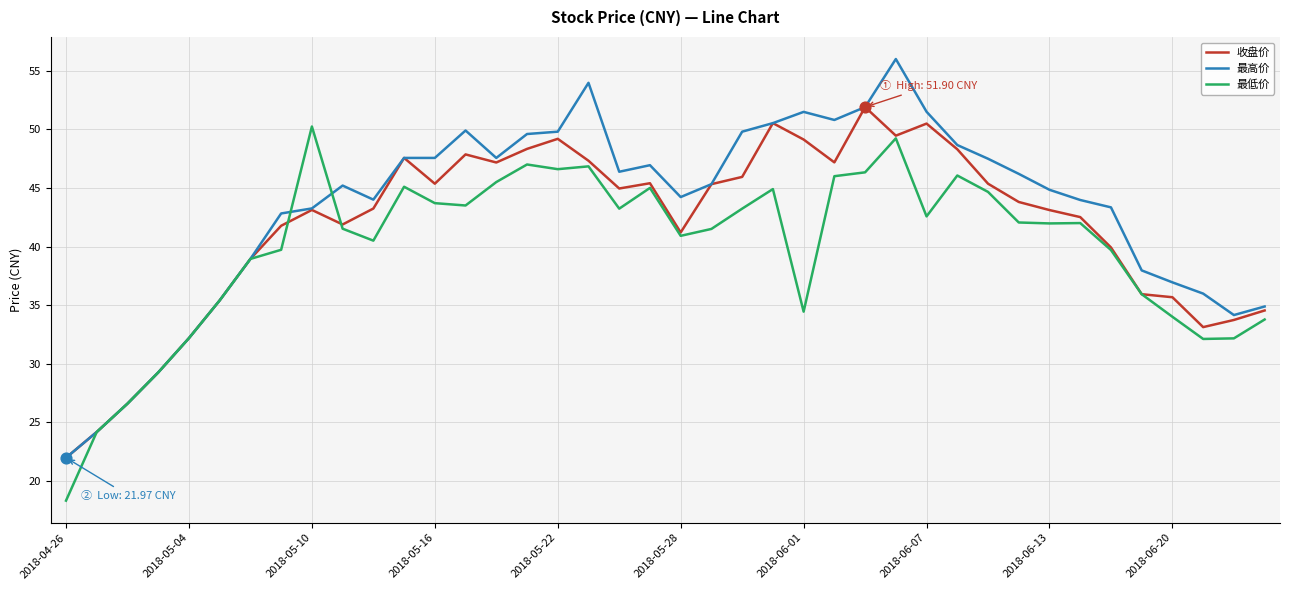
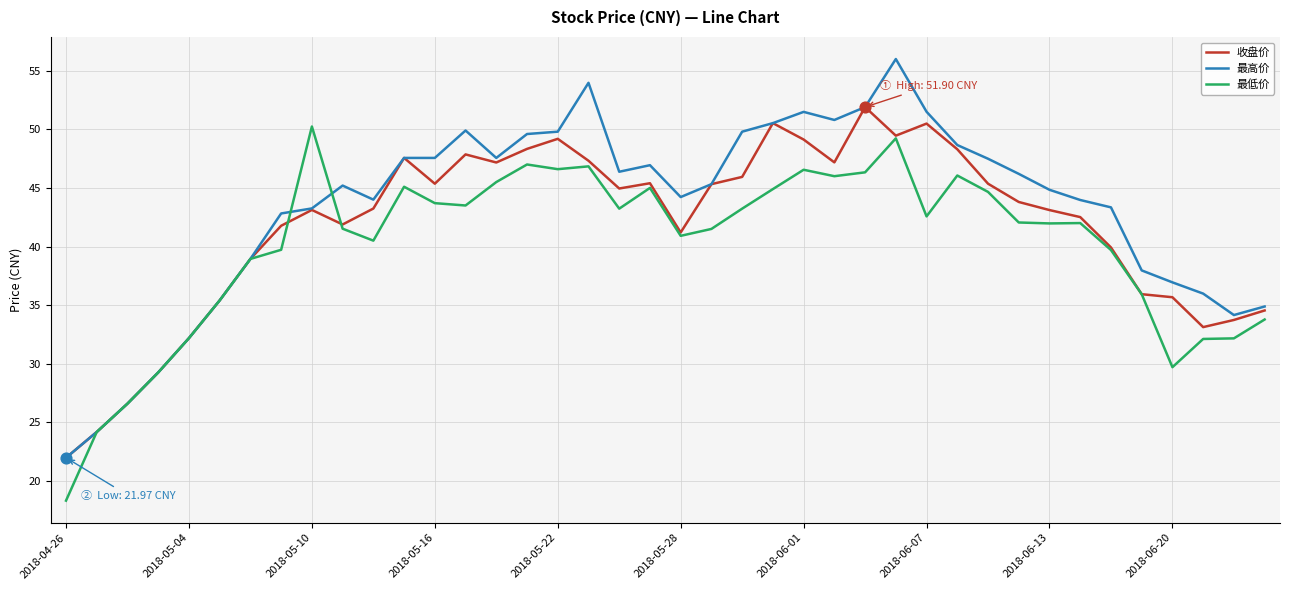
  {
    "最低价": {
      "2018-05-10": 50.2,
      "2018-05-16": 43.7,
      "2018-05-22": 46.6,
      "2018-05-28": 40.9,
-     "2018-06-01": 34.4,
+     "2018-06-01": 46.6,
      "2018-06-07": 42.6,
      "2018-06-13": 42.0,
-     "2018-06-20": 34.0
+     "2018-06-20": 29.7
    }
  }
